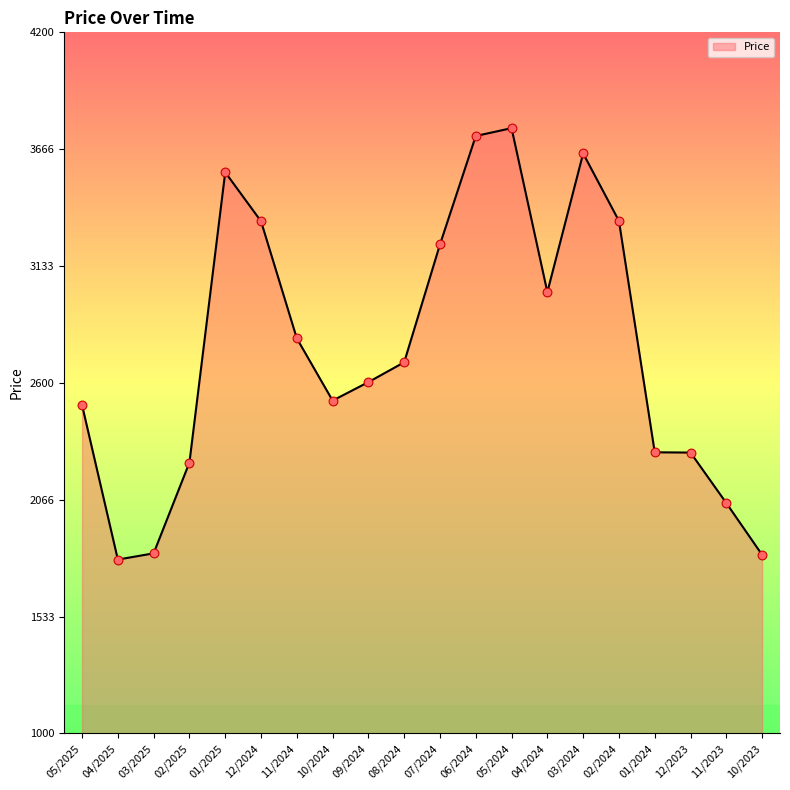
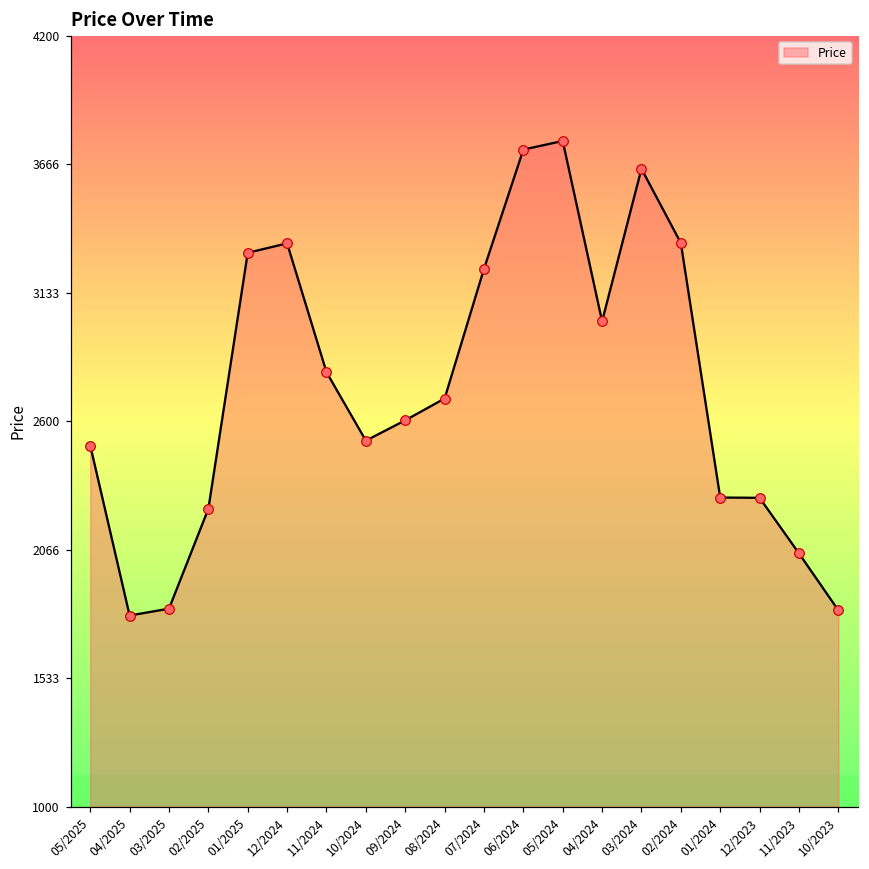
  {
    "05/2025": 2500,
    "04/2025": 1790,
    "03/2025": 1820,
    "02/2025": 2240,
-   "01/2025": 3560,
+   "01/2025": 3300,
    "12/2024": 3340,
    "11/2024": 2800,
    "10/2024": 2520,
    "09/2024": 2600,
    "08/2024": 2690,
    "07/2024": 3230,
    "06/2024": 3730,
    "05/2024": 3760,
    "04/2024": 3010,
    "03/2024": 3650,
    "02/2024": 3340,
    "01/2024": 2280,
    "12/2023": 2280,
    "11/2023": 2050,
    "10/2023": 1820
  }
